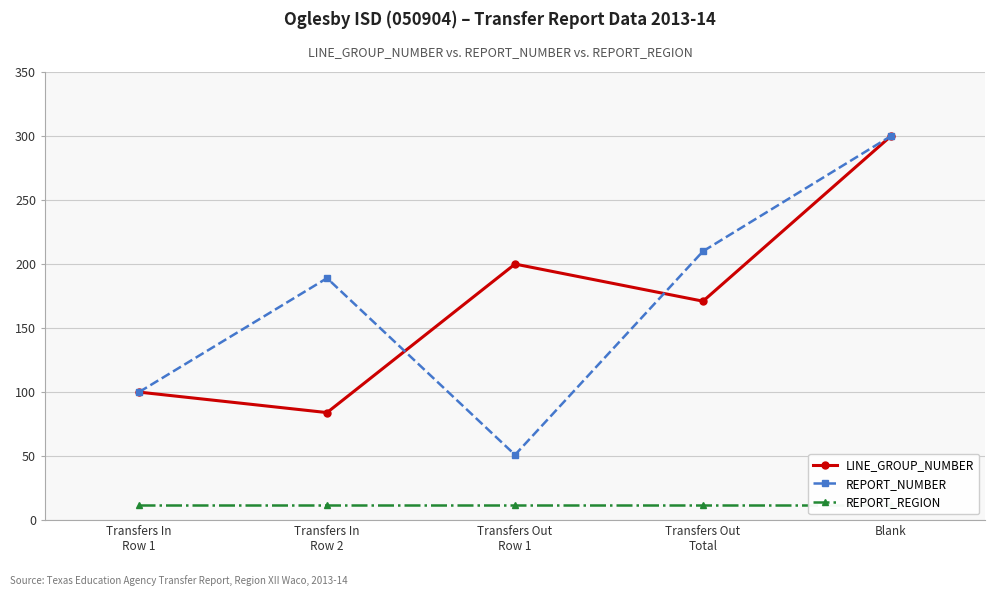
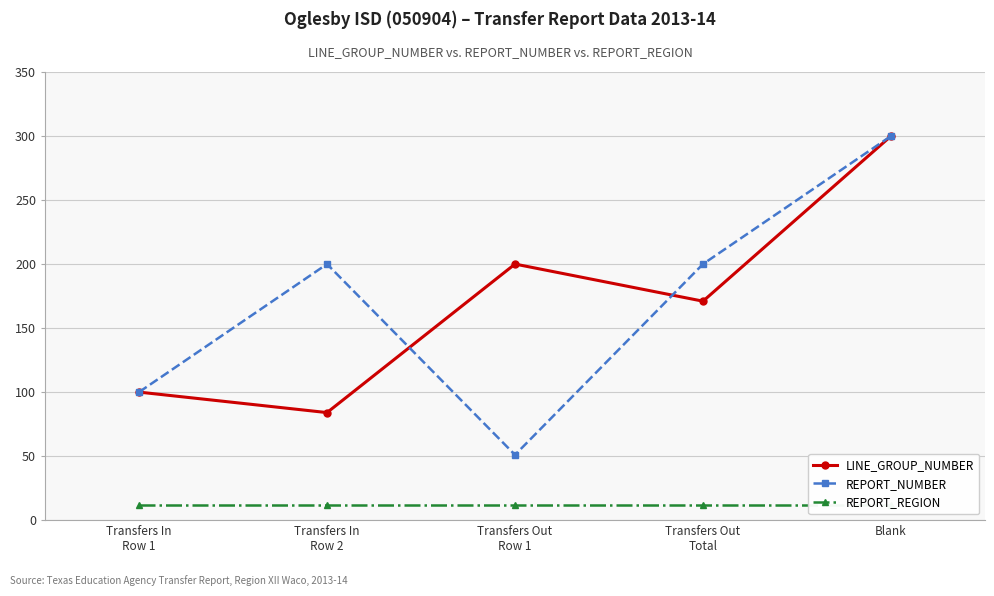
  {
    "LINE_GROUP_NUMBER": {
      "Transfers In Row 2": 84,
      "Transfers Out Row 1": 200,
      "Transfers Out Total": 171
    },
    "REPORT_NUMBER": {
-     "Transfers In Row 2": 189,
+     "Transfers In Row 2": 200,
      "Transfers Out Row 1": 51,
-     "Transfers Out Total": 210
+     "Transfers Out Total": 200
    },
    "REPORT_REGION": {
      "Transfers In Row 1": 12,
      "Transfers In Row 2": 12,
      "Transfers Out Row 1": 12,
      "Transfers Out Total": 12
    }
  }
